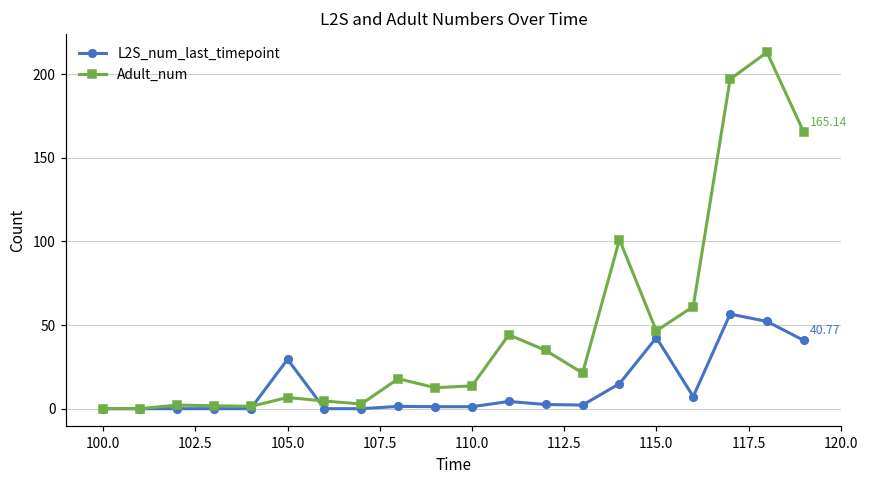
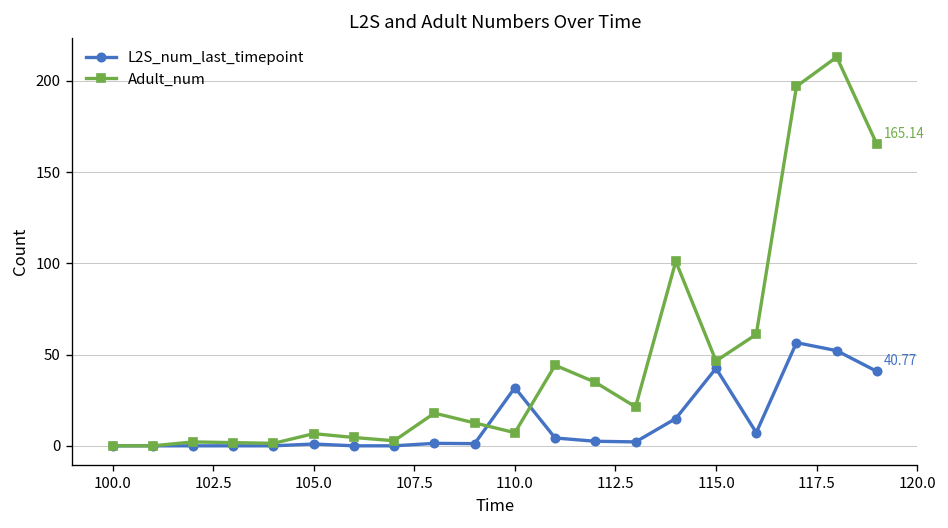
  {
    "L2S_num_last_timepoint": {
-     "105.0": 30,
-     "110.0": 1,
+     "105.0": 1,
+     "110.0": 32,
      "115.0": 42
    },
    "Adult_num": {
      "105.0": 7,
-     "110.0": 14,
+     "110.0": 7,
      "115.0": 47
    }
  }
